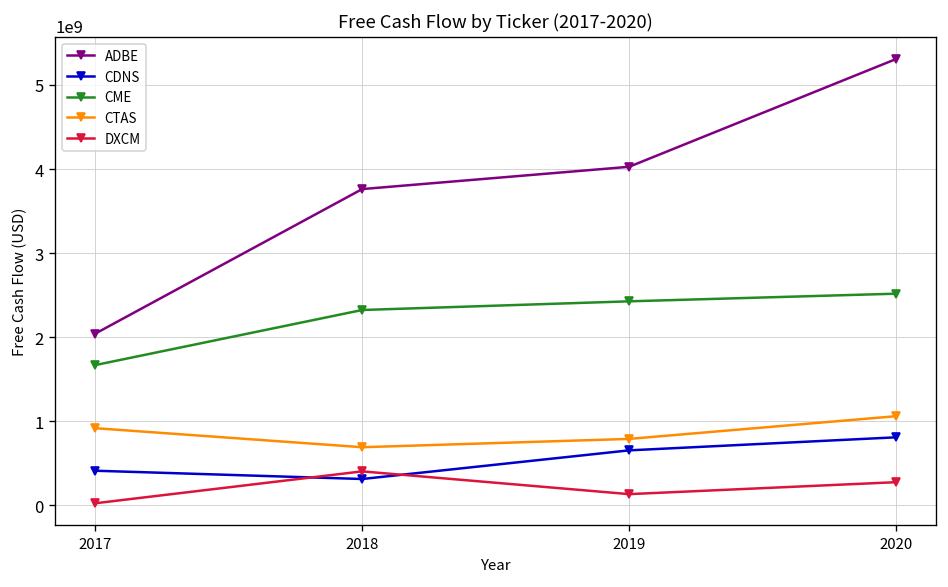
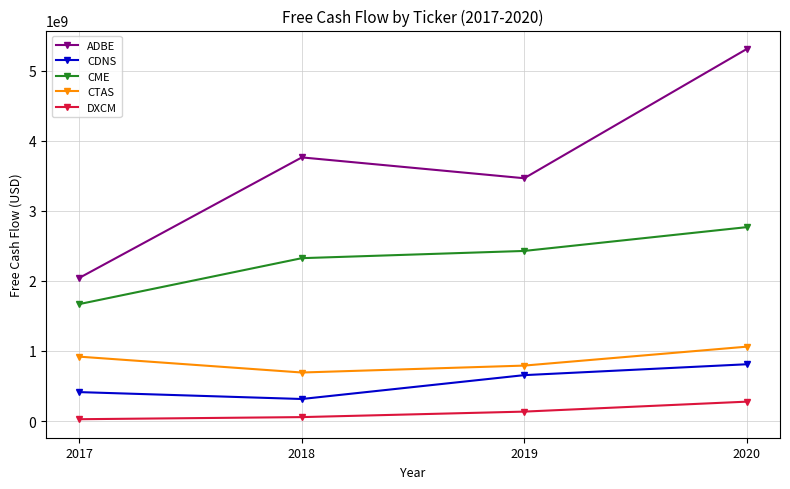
  {
    "ADBE": {
      "2017": 2000000000,
      "2018": 3800000000,
-     "2019": 4000000000,
+     "2019": 3500000000,
      "2020": 5300000000
    },
    "CDNS": {
      "2017": 400000000,
      "2018": 300000000,
      "2019": 700000000,
      "2020": 800000000
    },
    "CME": {
      "2017": 1700000000,
      "2018": 2300000000,
      "2019": 2400000000,
-     "2020": 2500000000
+     "2020": 2800000000
    },
    "CTAS": {
      "2017": 900000000,
      "2018": 700000000,
      "2019": 800000000,
      "2020": 1100000000
    },
    "DXCM": {
      "2017": 0,
-     "2018": 400000000,
+     "2018": 100000000,
      "2019": 100000000,
      "2020": 300000000
    }
  }
